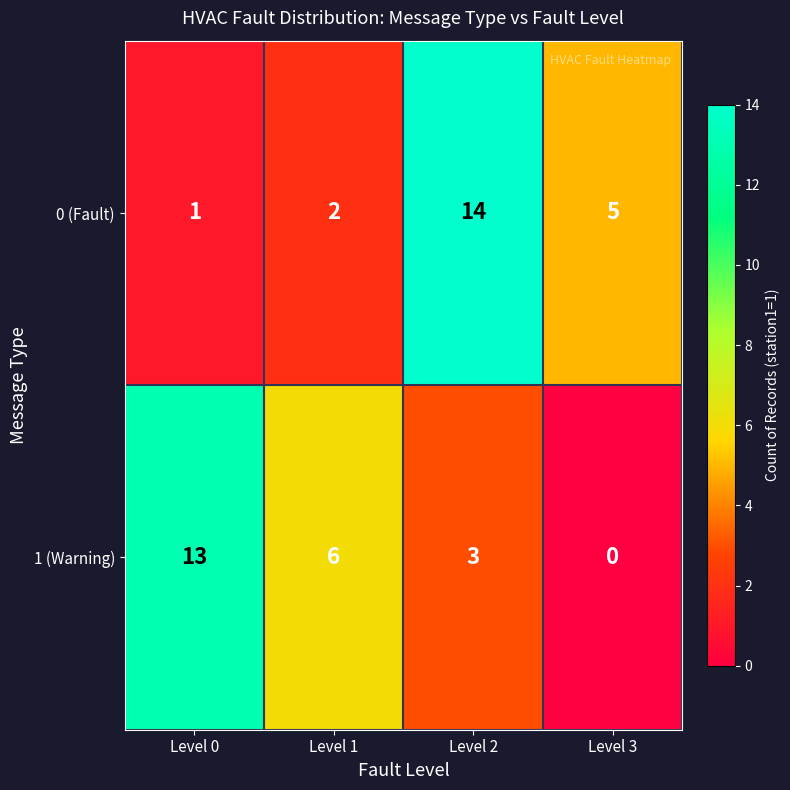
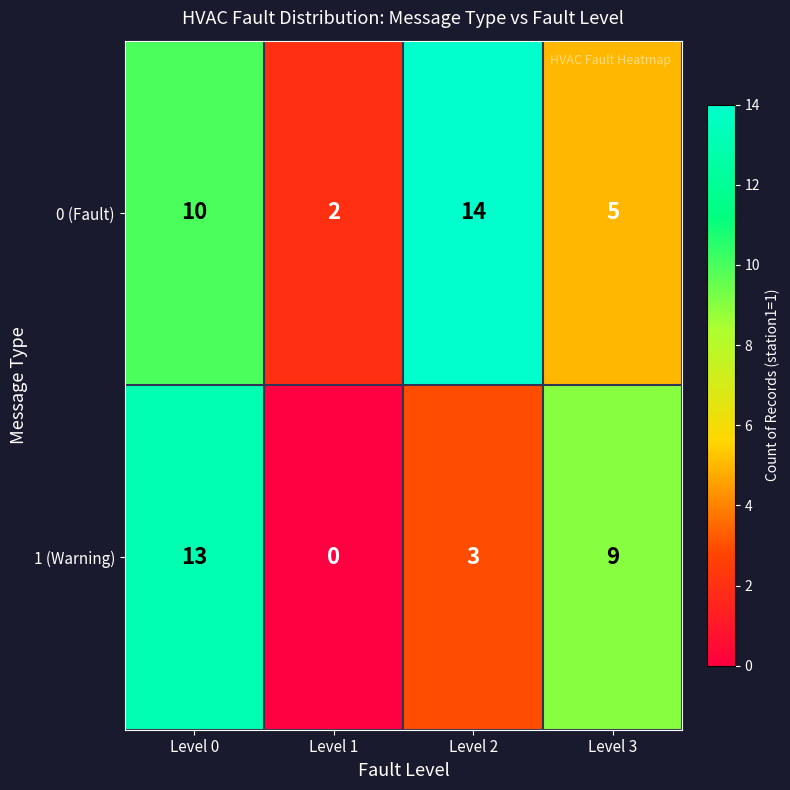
  {
    "0 (Fault)": {
-     "Level 0": 1,
+     "Level 0": 10,
      "Level 1": 2,
      "Level 2": 14
    },
    "1 (Warning)": {
      "Level 0": 13,
-     "Level 1": 6,
+     "Level 1": 0,
      "Level 2": 3,
-     "Level 3": 0
+     "Level 3": 9
    }
  }
